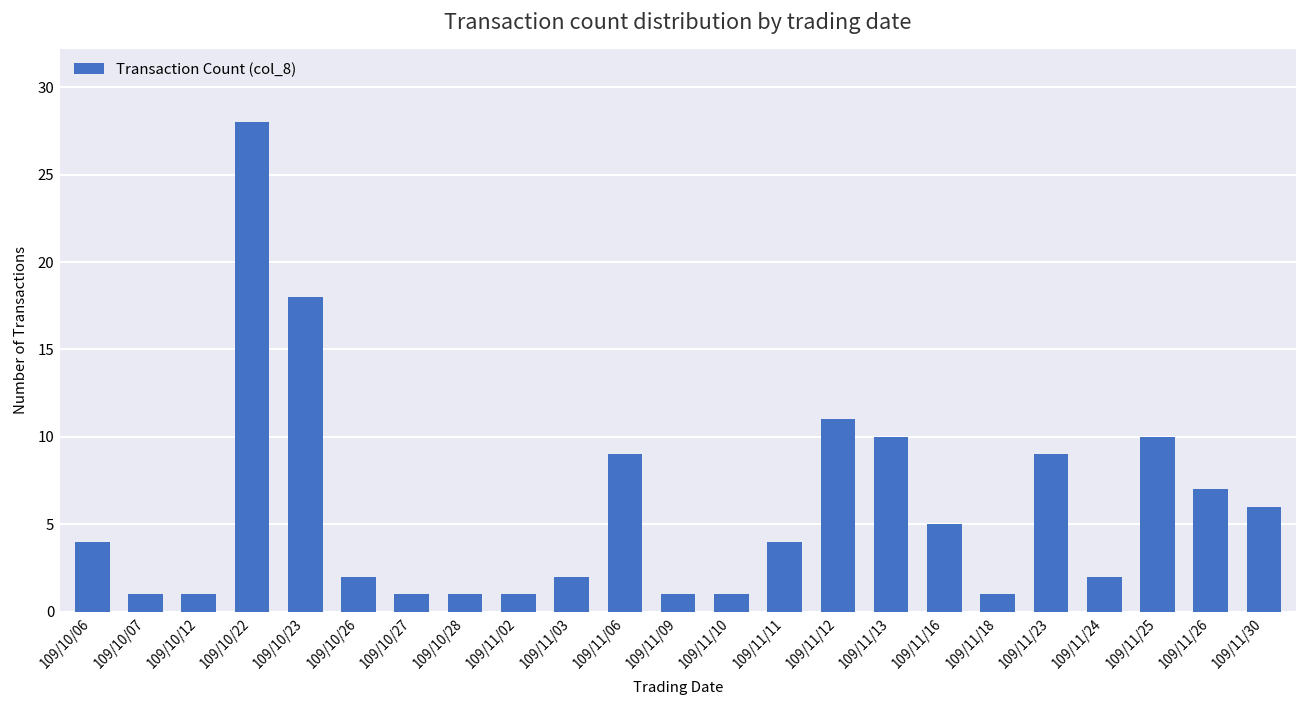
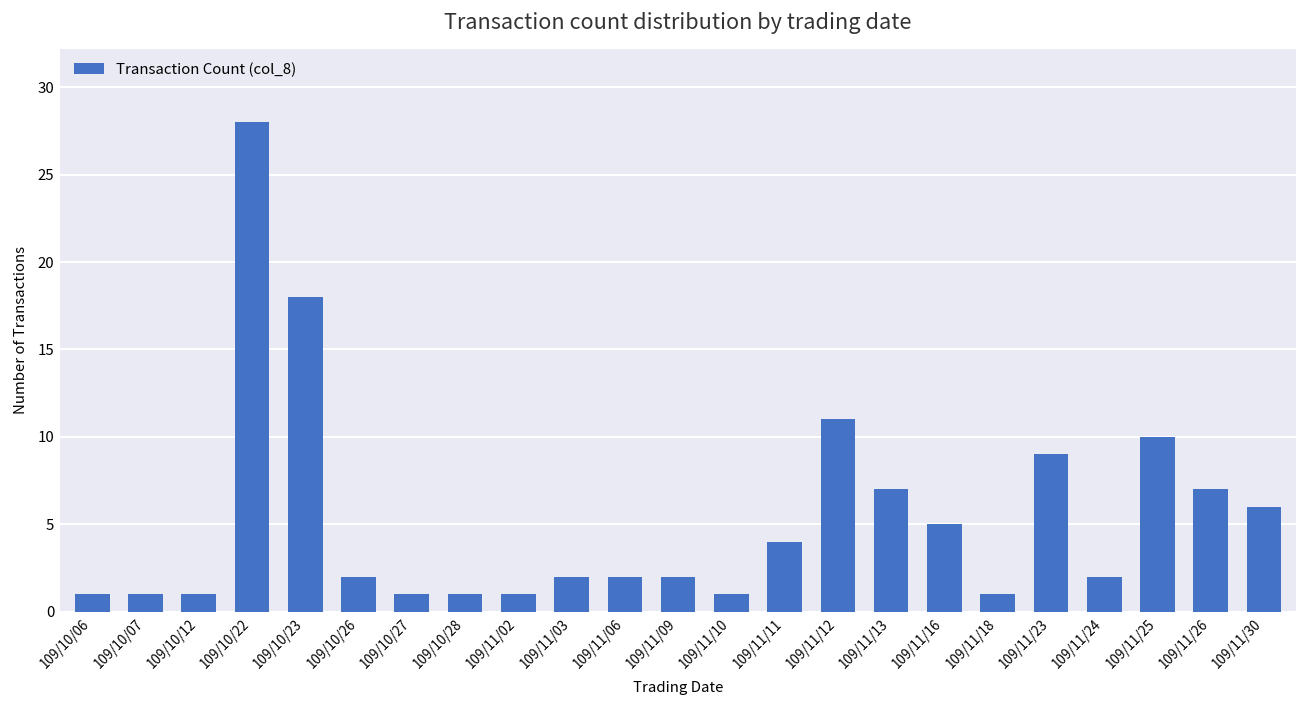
  {
-   "109/10/06": 4,
+   "109/10/06": 1,
    "109/10/07": 1,
    "109/10/12": 1,
    "109/10/22": 28,
    "109/10/23": 18,
    "109/10/26": 2,
    "109/10/27": 1,
    "109/10/28": 1,
    "109/11/02": 1,
    "109/11/03": 2,
-   "109/11/06": 9,
-   "109/11/09": 1,
+   "109/11/06": 2,
+   "109/11/09": 2,
    "109/11/10": 1,
    "109/11/11": 4,
    "109/11/12": 11,
-   "109/11/13": 10,
+   "109/11/13": 7,
    "109/11/16": 5,
    "109/11/18": 1,
    "109/11/23": 9,
    "109/11/24": 2,
    "109/11/25": 10,
    "109/11/26": 7,
    "109/11/30": 6
  }
